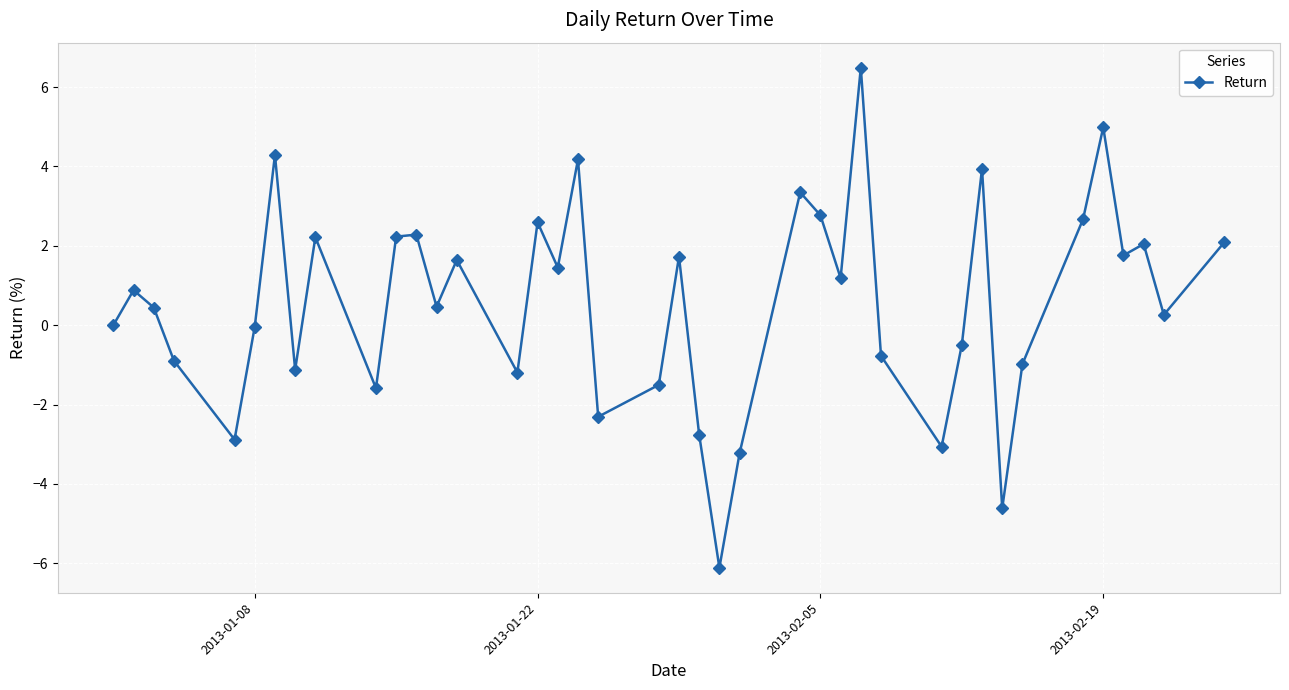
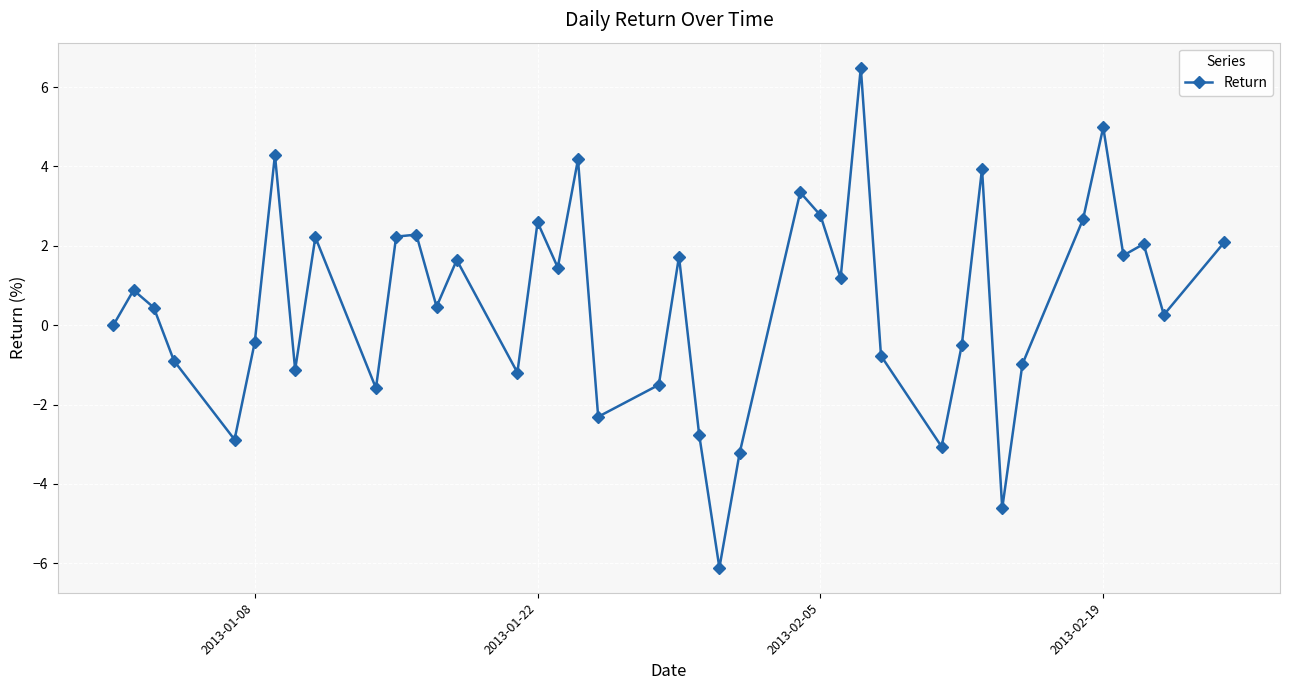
  {
-   "2013-01-08": 0.0,
+   "2013-01-08": -0.4,
    "2013-01-22": 2.6,
    "2013-02-05": 2.8,
    "2013-02-19": 5.0
  }
